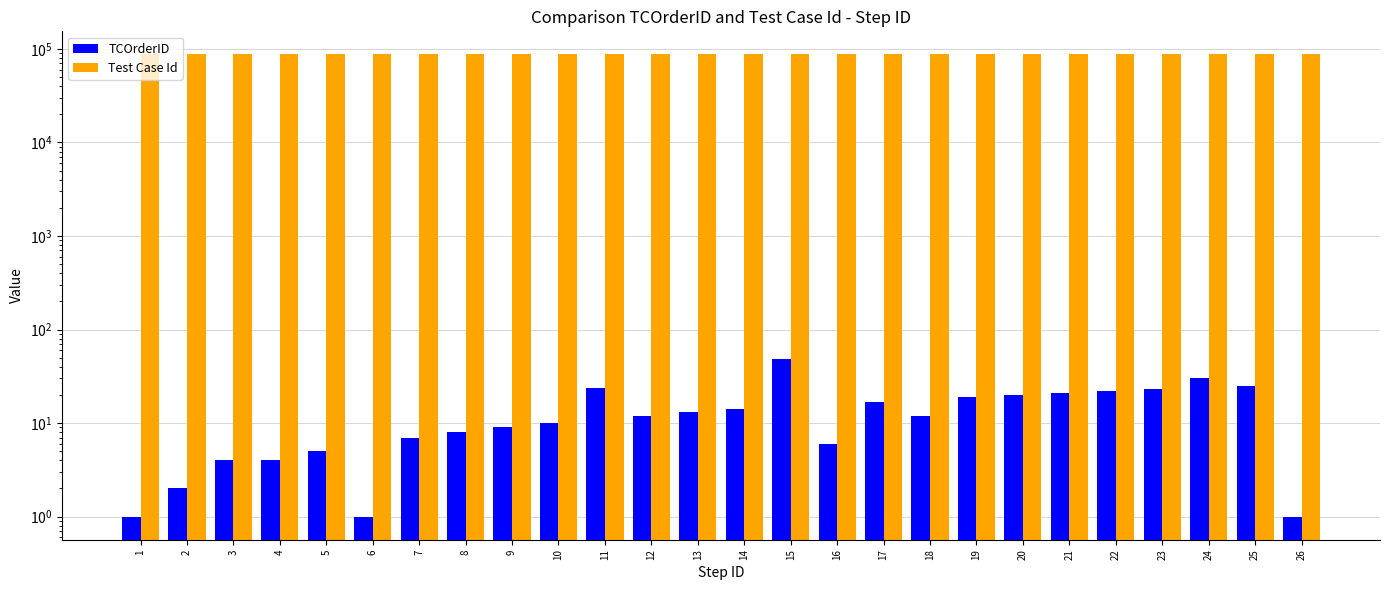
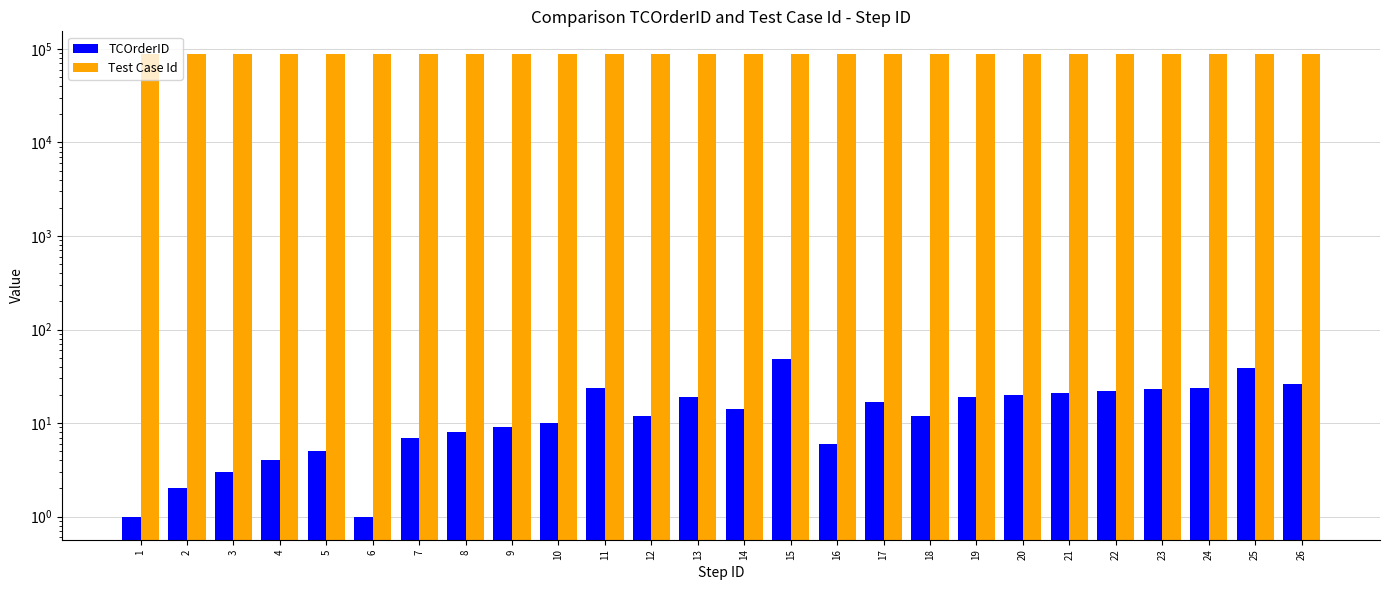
  {
    "TCOrderID": {
      "1": 1,
      "2": 2,
-     "3": 4,
+     "3": 3,
      "4": 4,
      "5": 5,
      "6": 1,
      "7": 7,
      "8": 8,
      "9": 9,
      "10": 10,
      "11": 24,
      "12": 12,
-     "13": 13,
+     "13": 19,
      "14": 14,
      "15": 50,
      "16": 6,
      "17": 17,
      "18": 12,
      "19": 19,
      "20": 20,
      "21": 21,
      "22": 22,
      "23": 23,
-     "24": 30,
-     "25": 25,
-     "26": 1
+     "24": 24,
+     "25": 39,
+     "26": 26
    },
    "Test Case Id": {
      "2": 90000,
      "3": 90000,
      "4": 90000,
      "5": 90000,
      "6": 90000,
      "7": 90000,
      "8": 90000,
      "9": 90000,
      "10": 90000,
      "11": 90000,
      "12": 90000,
      "13": 90000,
      "14": 90000,
      "15": 90000,
      "16": 90000,
      "17": 90000,
      "18": 90000,
      "19": 90000,
      "20": 90000,
      "21": 90000,
      "22": 90000,
      "23": 90000,
      "24": 90000,
      "25": 90000,
      "26": 90000
    }
  }
